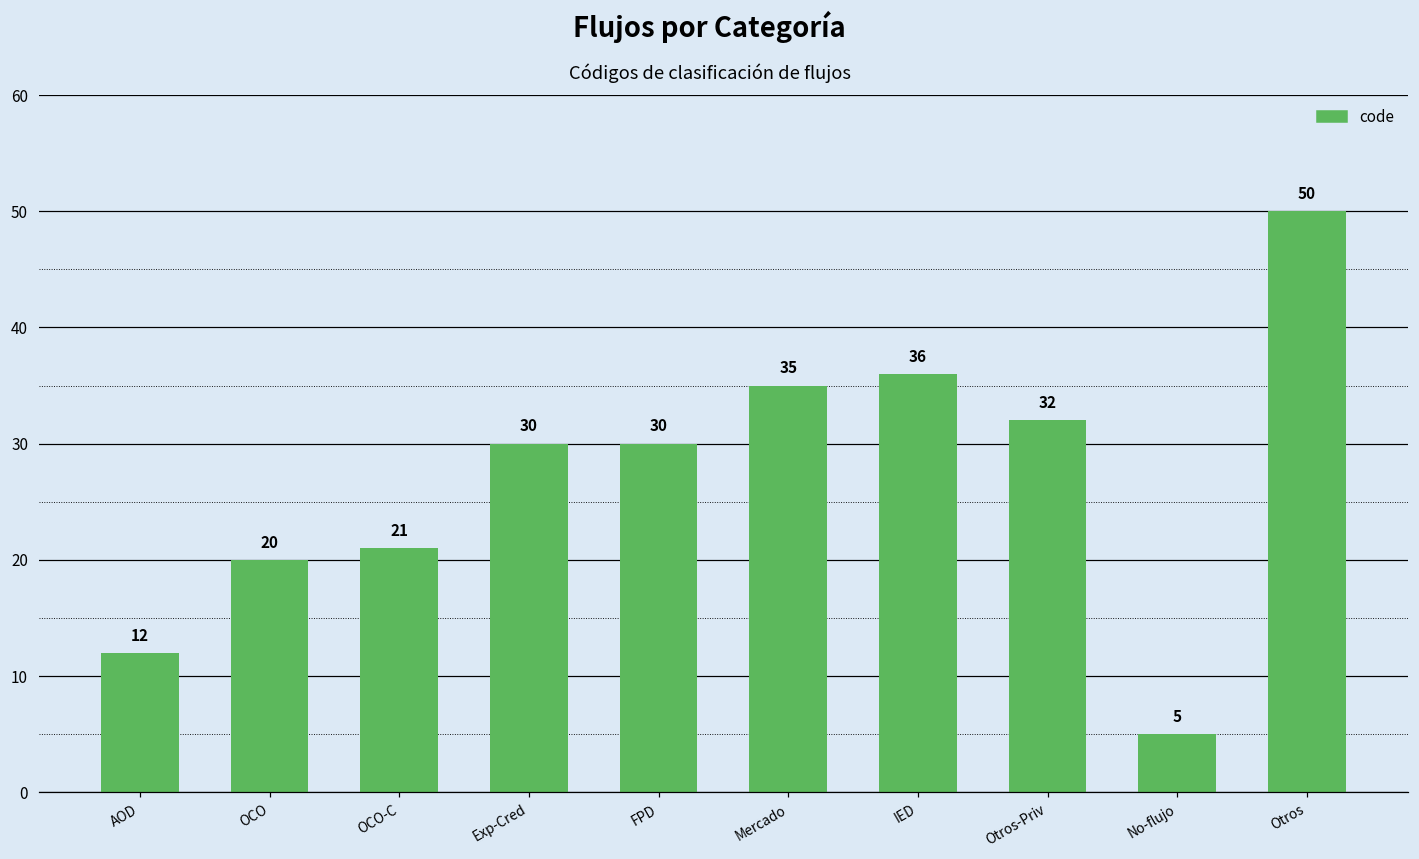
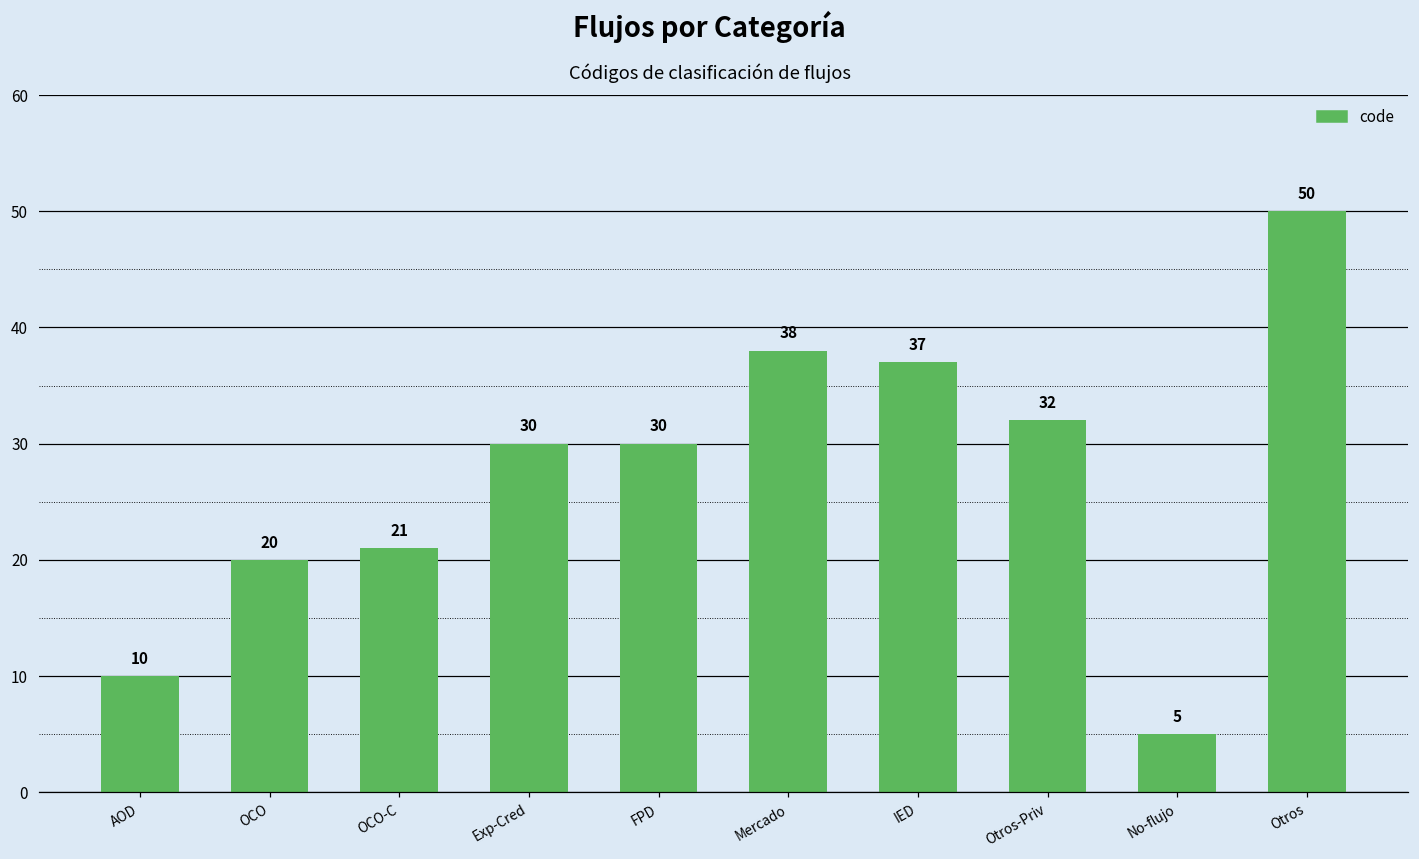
  {
-   "AOD": 12,
+   "AOD": 10,
    "OCO": 20,
    "OCO-C": 21,
    "Exp-Cred": 30,
    "FPD": 30,
-   "Mercado": 35,
-   "IED": 36,
+   "Mercado": 38,
+   "IED": 37,
    "Otros-Priv": 32,
    "No-flujo": 5,
    "Otros": 50
  }
